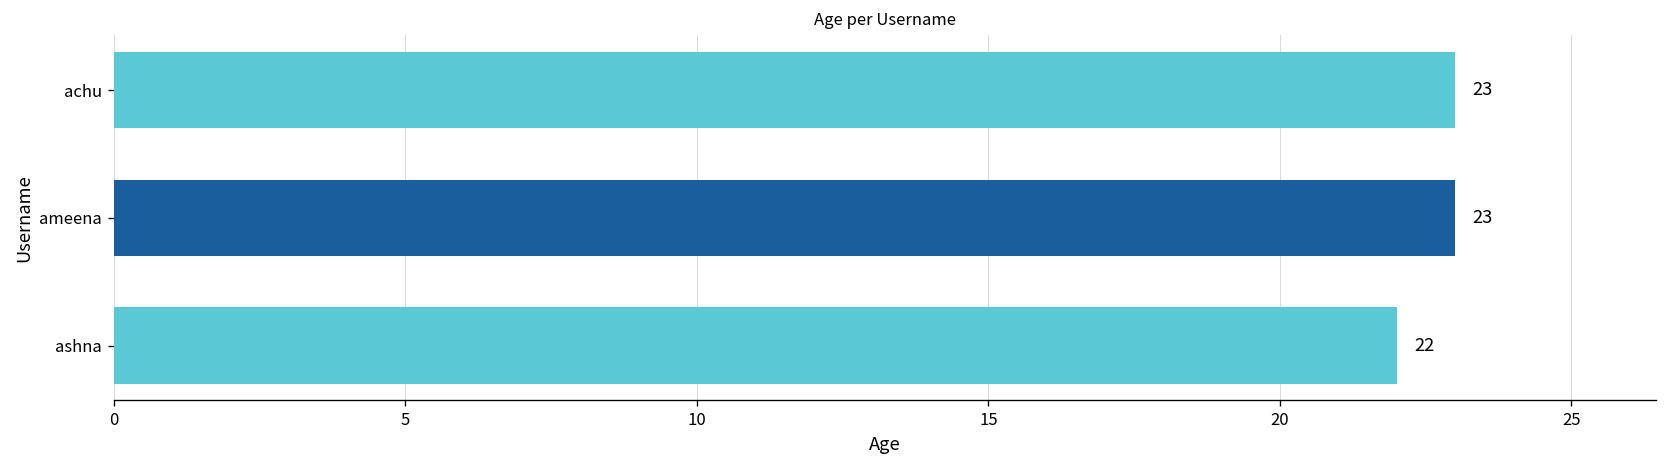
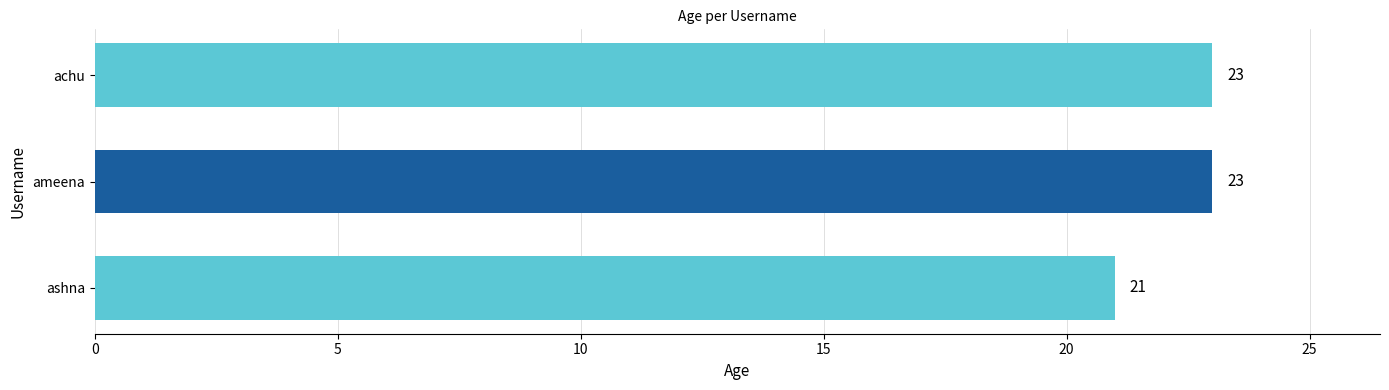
  {
    "achu": 23,
    "ameena": 23,
-   "ashna": 22
+   "ashna": 21
  }
